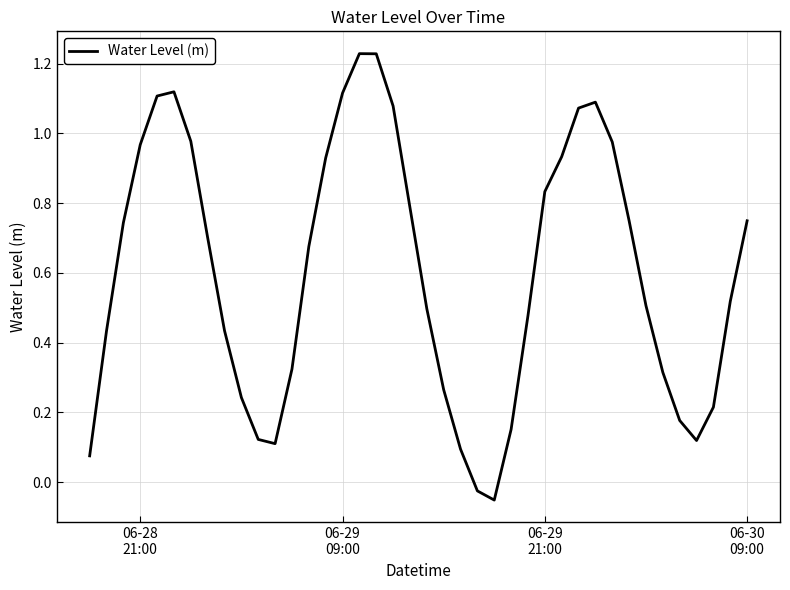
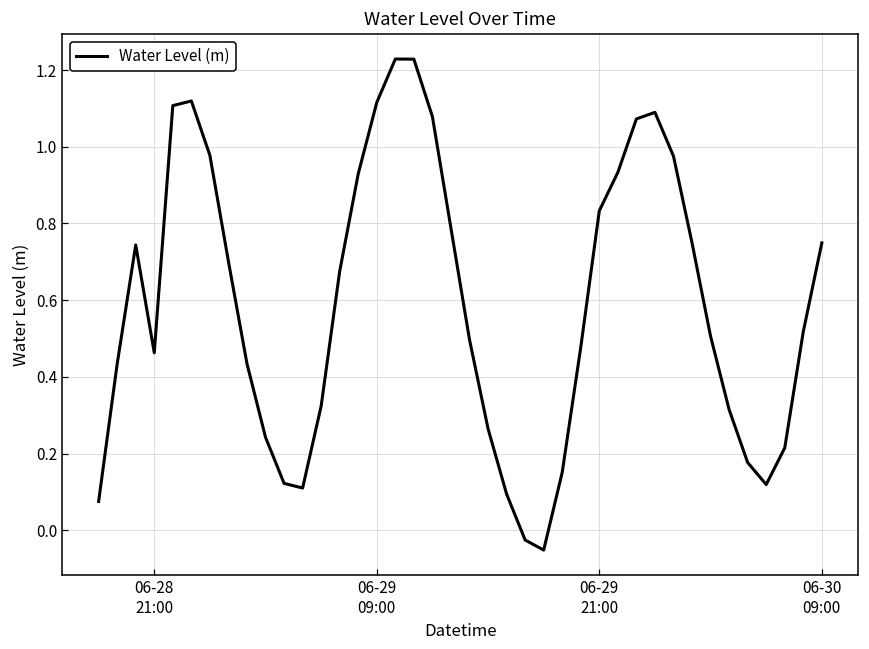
  {
-   "06-28 21:00": 0.97,
+   "06-28 21:00": 0.46,
    "06-29 09:00": 1.12,
    "06-29 21:00": 0.83,
    "06-30 09:00": 0.75
  }
